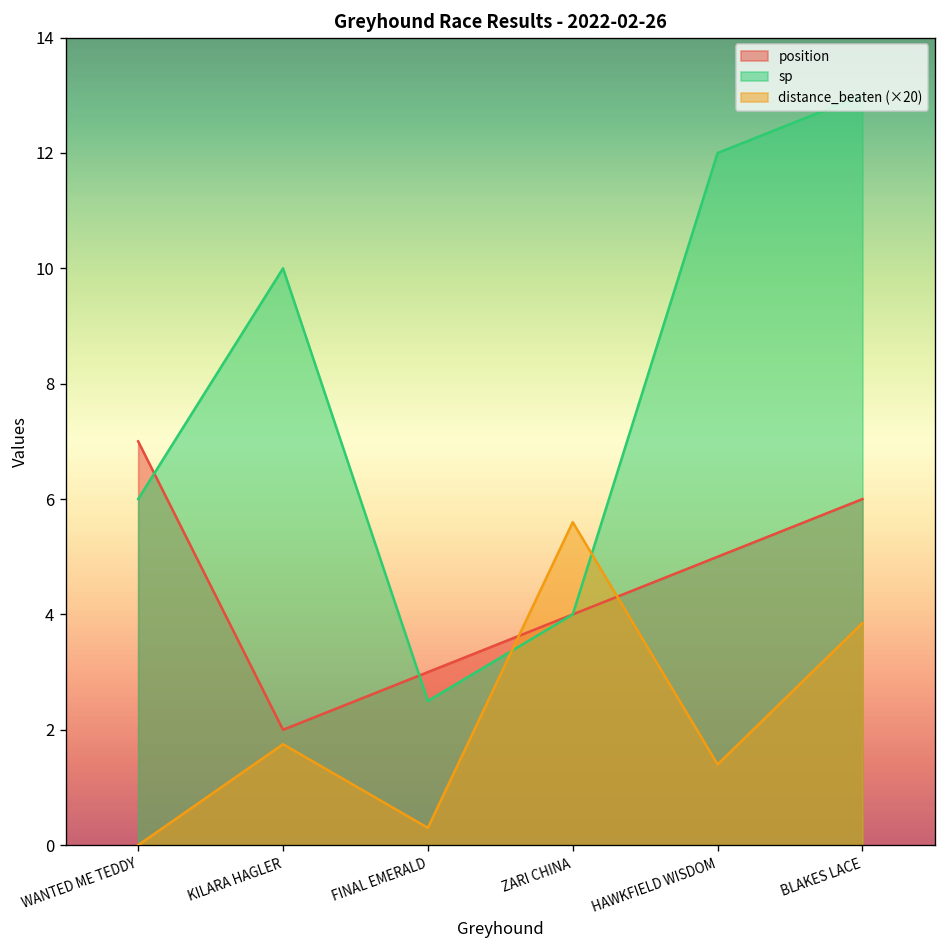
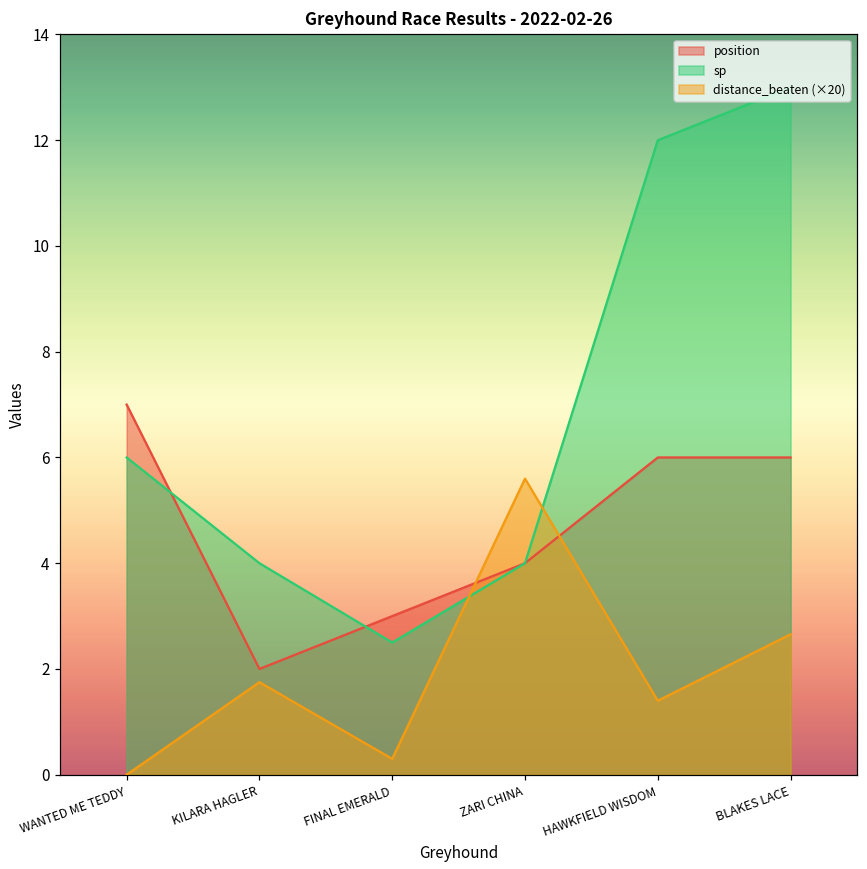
  {
    "position": {
      "WANTED ME TEDDY": 7,
      "KILARA HAGLER": 2,
      "FINAL EMERALD": 3,
-     "HAWKFIELD WISDOM": 5,
+     "HAWKFIELD WISDOM": 6,
      "BLAKES LACE": 6
    },
    "sp": {
      "WANTED ME TEDDY": 6,
-     "KILARA HAGLER": 10,
+     "KILARA HAGLER": 4,
      "FINAL EMERALD": 2.5,
      "HAWKFIELD WISDOM": 12
    },
    "distance_beaten (×20)": {
      "WANTED ME TEDDY": 0.0,
      "KILARA HAGLER": 1.8,
      "FINAL EMERALD": 0.3,
      "ZARI CHINA": 5.6,
      "HAWKFIELD WISDOM": 1.4,
-     "BLAKES LACE": 3.9
+     "BLAKES LACE": 2.7
    }
  }
